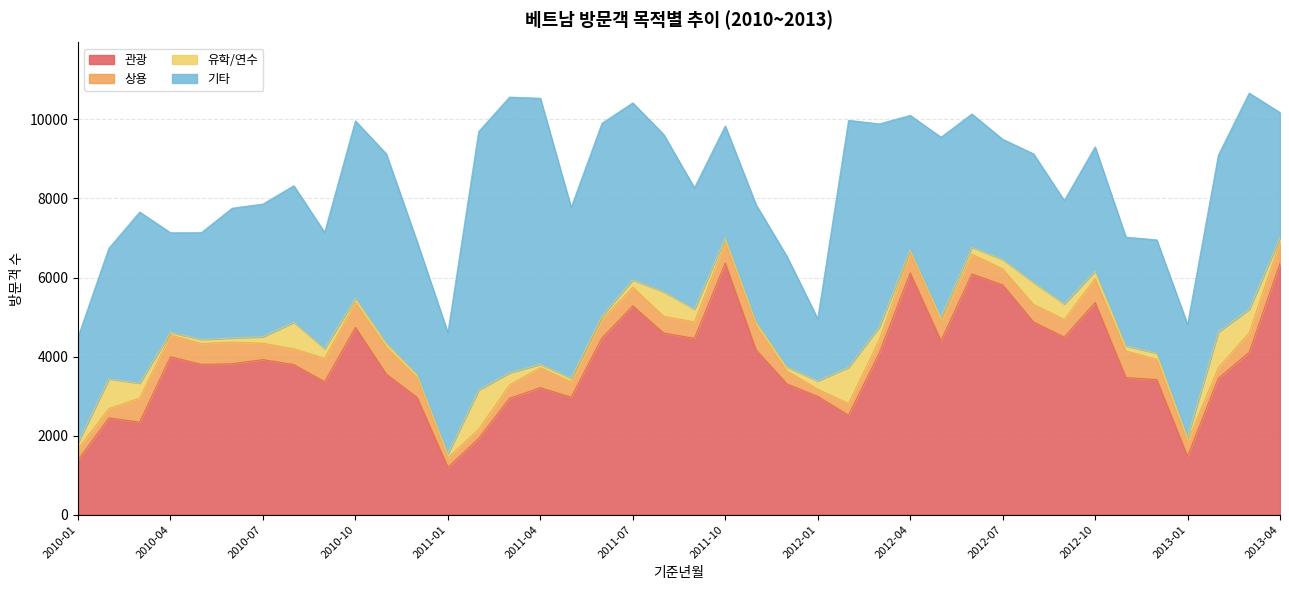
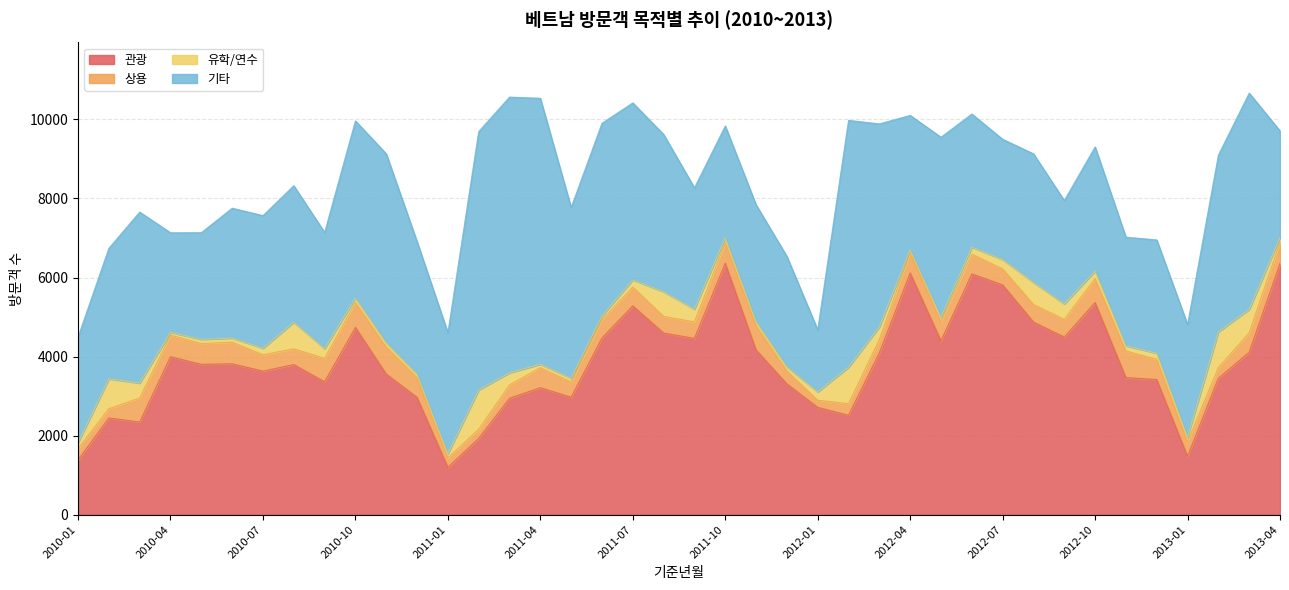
  {
    "관광": {
      "2010-01": 1400,
      "2010-04": 4000,
-     "2010-07": 3900,
+     "2010-07": 3600,
      "2010-10": 4700,
      "2011-01": 1200,
      "2011-04": 3200,
      "2011-07": 5300,
      "2011-10": 6400,
-     "2012-01": 3000,
+     "2012-01": 2700,
      "2012-04": 6100,
      "2012-07": 5800,
      "2012-10": 5400,
      "2013-01": 1500,
      "2013-04": 6400
    },
    "기타": {
      "2010-01": 2700,
      "2010-04": 2500,
      "2010-07": 3400,
      "2010-10": 4500,
      "2011-01": 3100,
      "2011-04": 6700,
      "2011-07": 4500,
      "2011-10": 2800,
      "2012-01": 1600,
      "2012-04": 3400,
      "2012-07": 3000,
      "2012-10": 3100,
      "2013-01": 2800,
-     "2013-04": 3200
+     "2013-04": 2700
    }
  }
